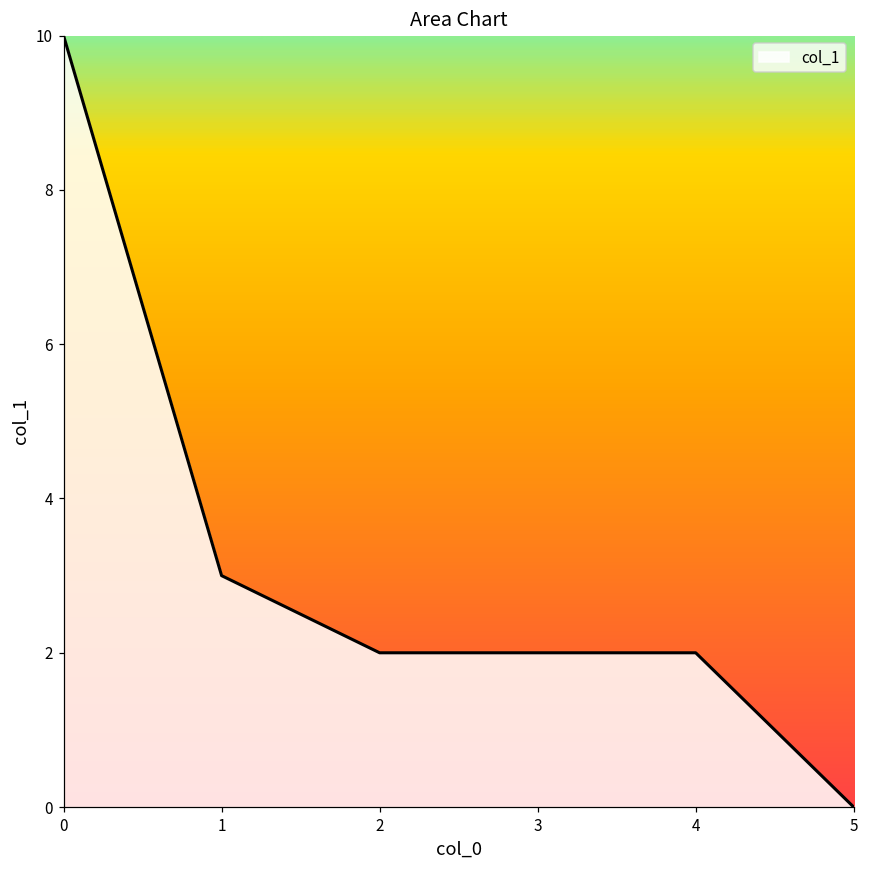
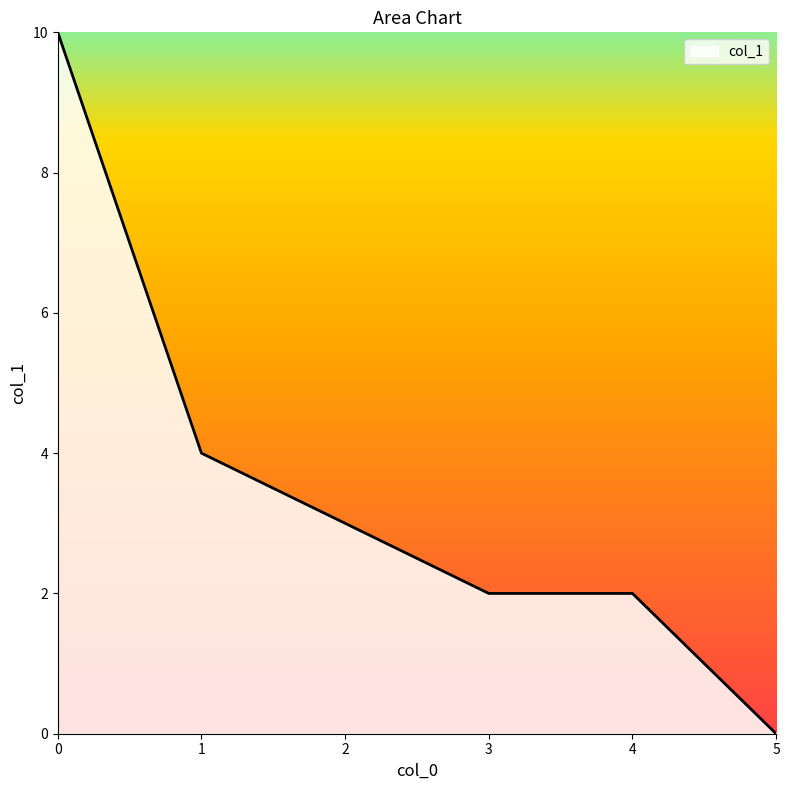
  {
    "0": 10,
-   "1": 3,
-   "2": 2,
+   "1": 4,
+   "2": 3,
    "3": 2,
    "4": 2,
    "5": 0
  }
